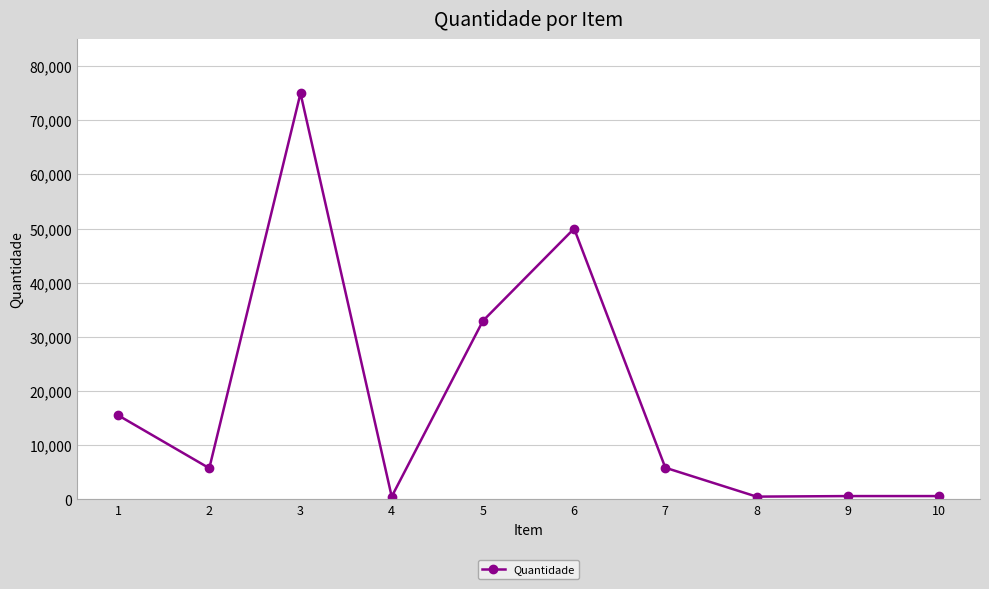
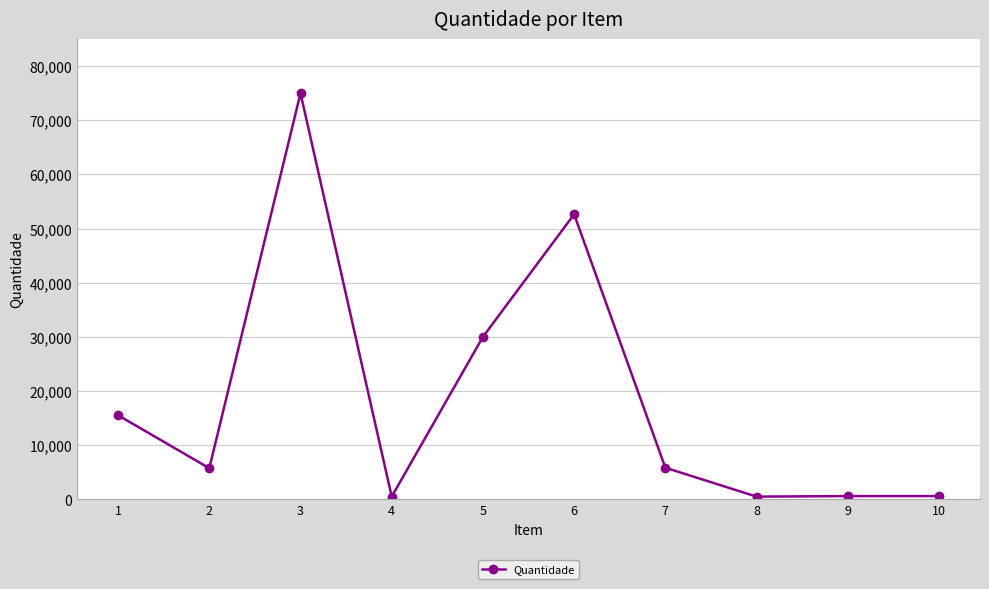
  {
    "1": "16,000",
    "2": "6,000",
    "3": "75,000",
    "4": "1,000",
-   "5": "33,000",
-   "6": "50,000",
+   "5": "30,000",
+   "6": "53,000",
    "7": "6,000",
    "8": "1,000",
    "9": "1,000",
    "10": "1,000"
  }
